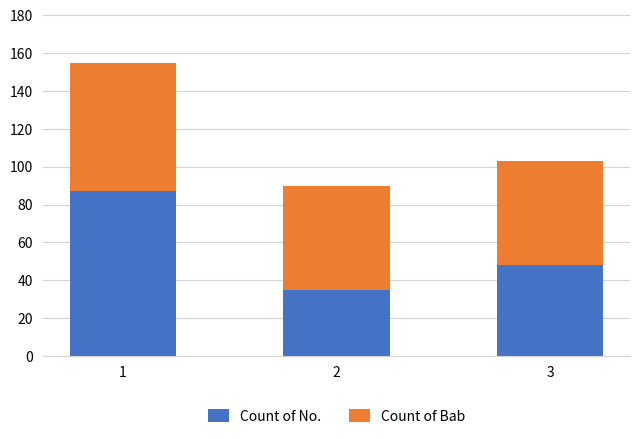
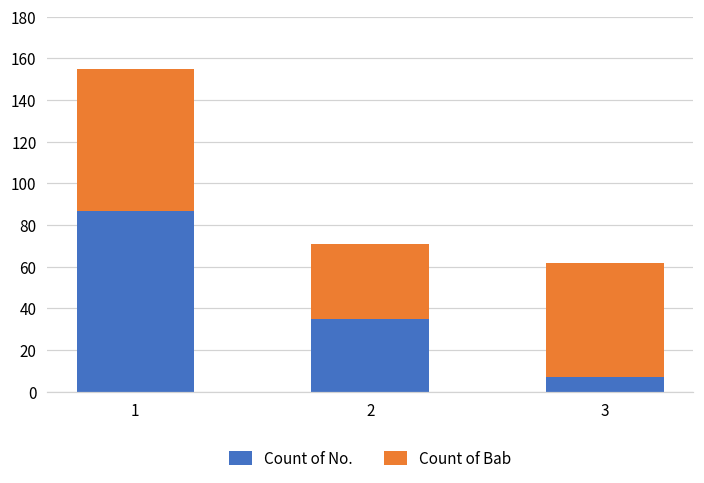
  {
    "Count of No.": {
      "1": 87,
      "2": 35,
-     "3": 48
+     "3": 7
    },
    "Count of Bab": {
      "1": 68,
-     "2": 55,
+     "2": 36,
      "3": 55
    }
  }
